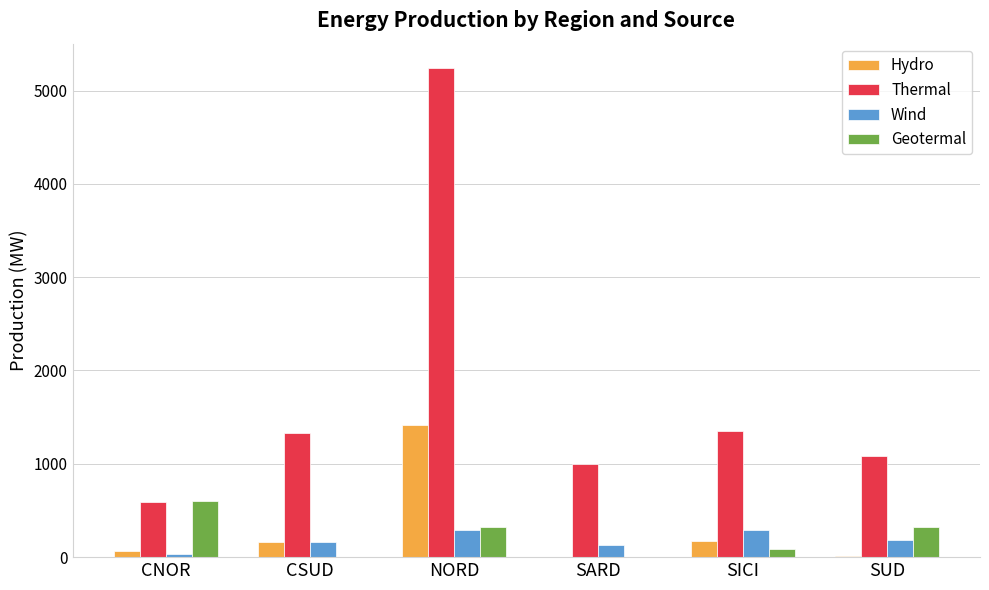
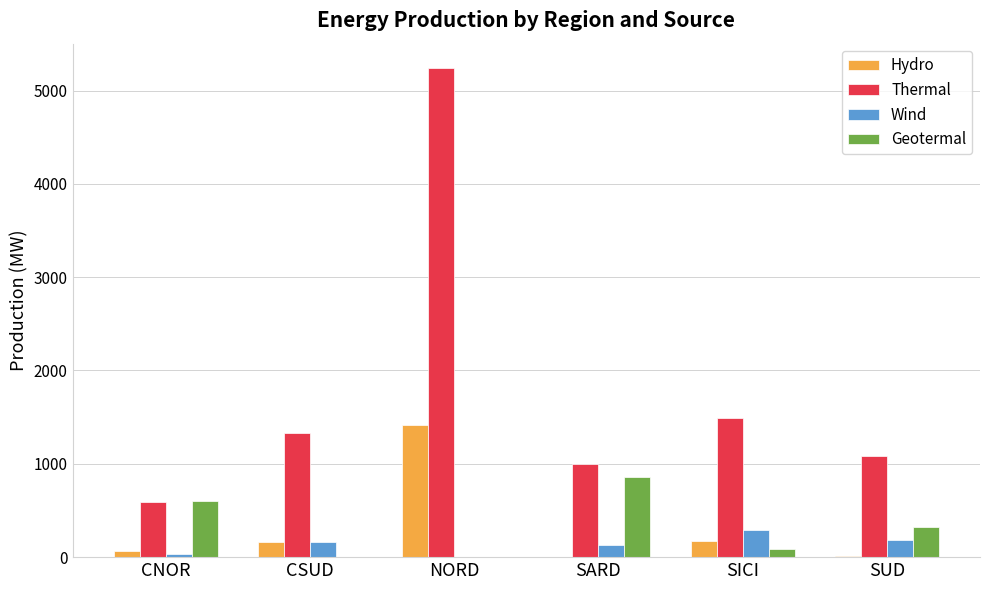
  {
    "Hydro": {
      "CNOR": 100,
      "CSUD": 200,
      "NORD": 1400,
      "SARD": 0,
      "SICI": 200
    },
    "Thermal": {
      "CNOR": 600,
      "CSUD": 1300,
      "NORD": 5200,
      "SARD": 1000,
-     "SICI": 1400,
+     "SICI": 1500,
      "SUD": 1100
    },
    "Wind": {
      "CNOR": 0,
      "CSUD": 200,
-     "NORD": 300,
+     "NORD": 0,
      "SARD": 100,
      "SICI": 300,
      "SUD": 200
    },
    "Geotermal": {
      "CNOR": 600,
      "CSUD": 0,
-     "NORD": 300,
-     "SARD": 0,
+     "NORD": 0,
+     "SARD": 900,
      "SICI": 100,
      "SUD": 300
    }
  }
